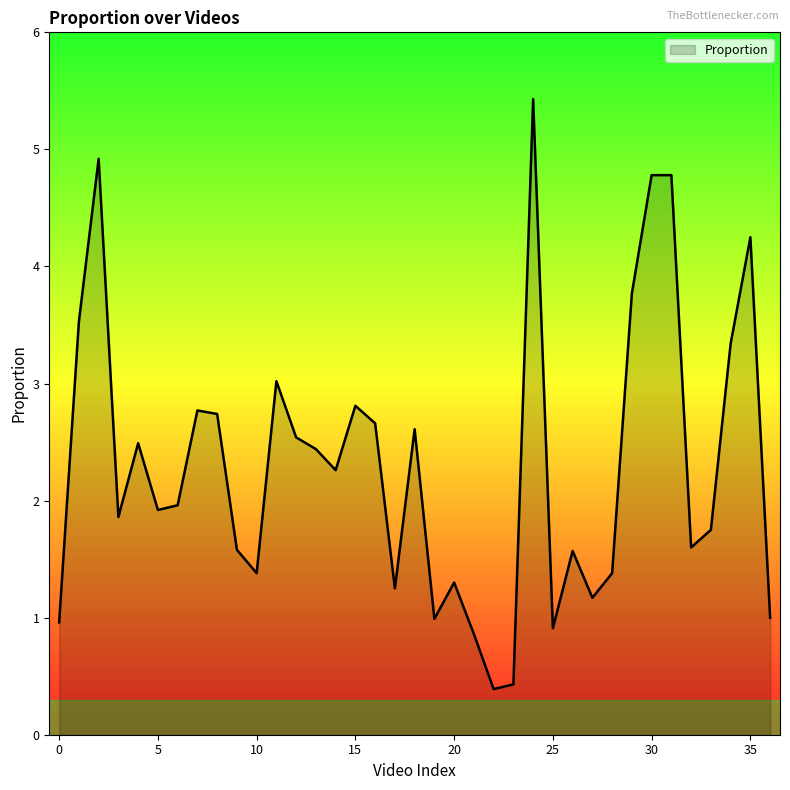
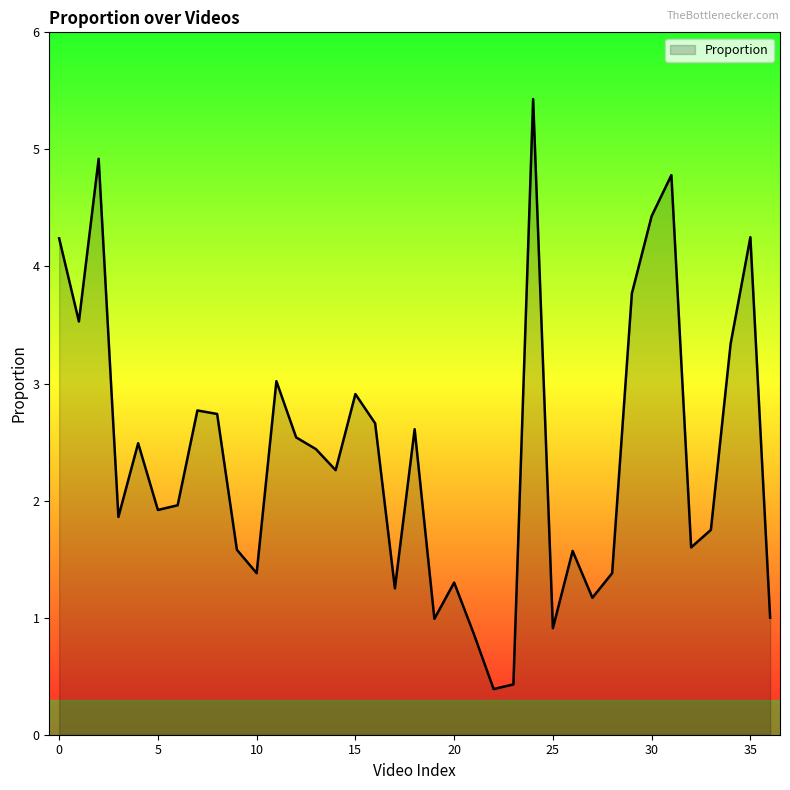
  {
-   "0": 0.96,
+   "0": 4.24,
    "5": 1.92,
    "10": 1.38,
-   "15": 2.81,
+   "15": 2.91,
    "20": 1.30,
    "25": 0.91,
-   "30": 4.78,
+   "30": 4.43,
    "35": 4.25
  }
